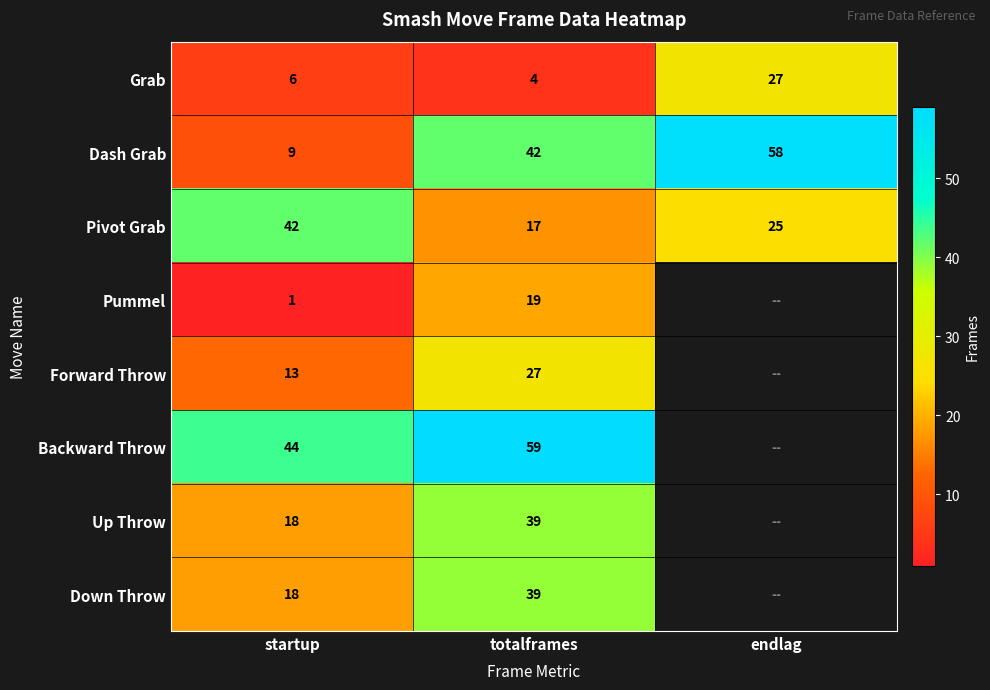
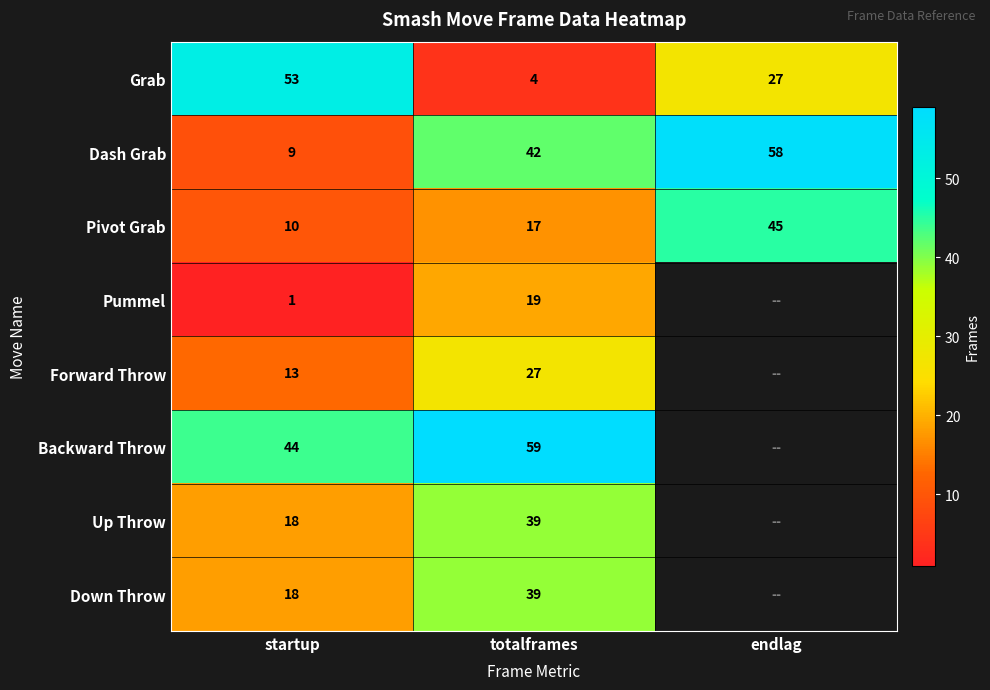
  {
    "Grab": {
-     "startup": 6,
+     "startup": 53,
      "totalframes": 4,
      "endlag": 27
    },
    "Dash Grab": {
      "startup": 9,
      "totalframes": 42,
      "endlag": 58
    },
    "Pivot Grab": {
-     "startup": 42,
+     "startup": 10,
      "totalframes": 17,
-     "endlag": 25
+     "endlag": 45
    },
    "Pummel": {
      "startup": 1,
      "totalframes": 19
    },
    "Forward Throw": {
      "startup": 13,
      "totalframes": 27
    },
    "Backward Throw": {
      "startup": 44,
      "totalframes": 59
    },
    "Up Throw": {
      "startup": 18,
      "totalframes": 39
    },
    "Down Throw": {
      "startup": 18,
      "totalframes": 39
    }
  }
